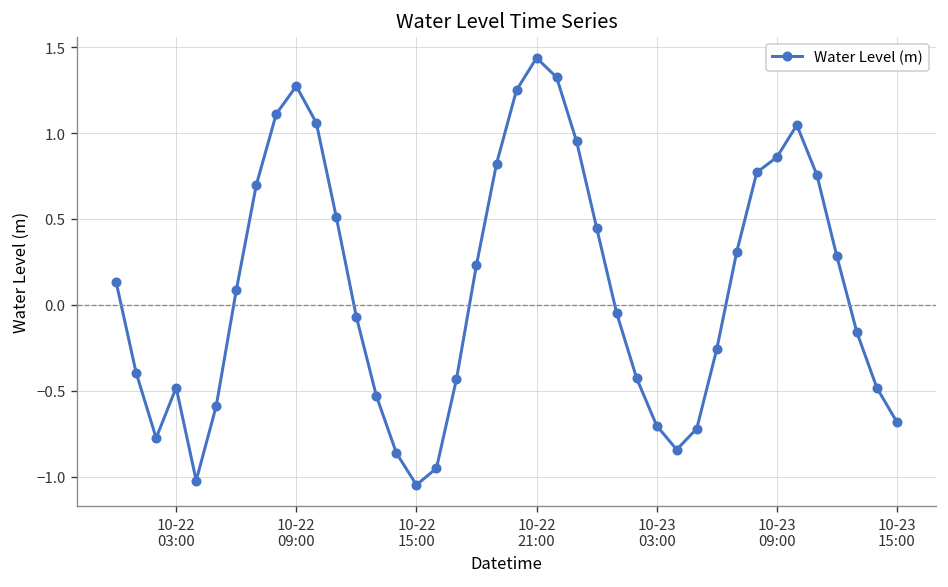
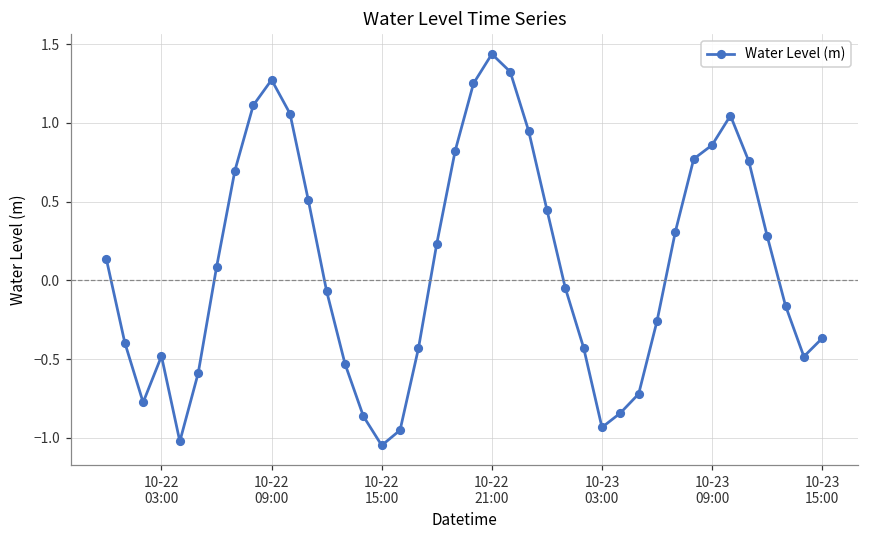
  {
    "10-22 03:00": -0.48,
    "10-22 09:00": 1.27,
    "10-22 15:00": -1.05,
    "10-22 21:00": 1.44,
-   "10-23 03:00": -0.70,
+   "10-23 03:00": -0.93,
    "10-23 09:00": 0.86,
-   "10-23 15:00": -0.68
+   "10-23 15:00": -0.37
  }
